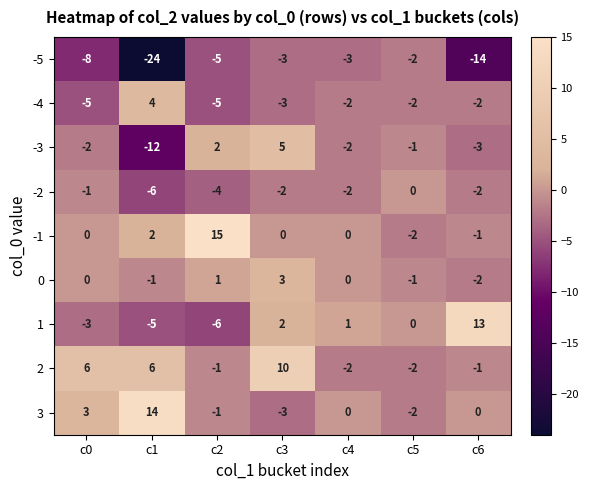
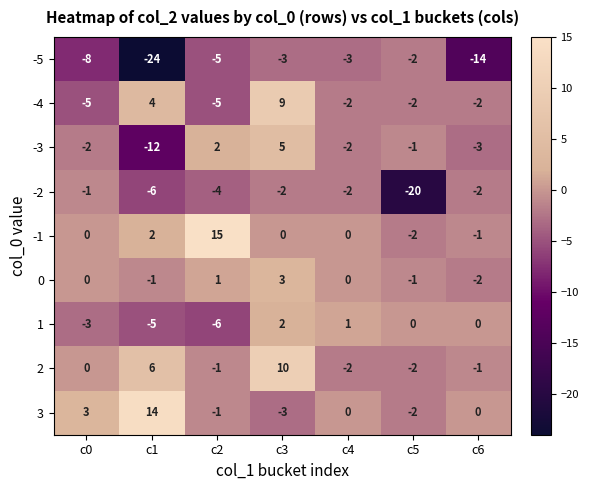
  {
    "-5": {
      "c0": -8,
      "c1": -24,
      "c2": -5,
      "c3": -3,
      "c4": -3,
      "c5": -2,
      "c6": -14
    },
    "-4": {
      "c0": -5,
      "c1": 4,
      "c2": -5,
-     "c3": -3,
+     "c3": 9,
      "c4": -2,
      "c5": -2,
      "c6": -2
    },
    "-3": {
      "c0": -2,
      "c1": -12,
      "c2": 2,
      "c3": 5,
      "c4": -2,
      "c5": -1,
      "c6": -3
    },
    "-2": {
      "c0": -1,
      "c1": -6,
      "c2": -4,
      "c3": -2,
      "c4": -2,
-     "c5": 0,
+     "c5": -20,
      "c6": -2
    },
    "-1": {
      "c0": 0,
      "c1": 2,
      "c2": 15,
      "c3": 0,
      "c4": 0,
      "c5": -2,
      "c6": -1
    },
    "0": {
      "c0": 0,
      "c1": -1,
      "c2": 1,
      "c3": 3,
      "c4": 0,
      "c5": -1,
      "c6": -2
    },
    "1": {
      "c0": -3,
      "c1": -5,
      "c2": -6,
      "c3": 2,
      "c4": 1,
      "c5": 0,
-     "c6": 13
+     "c6": 0
    },
    "2": {
-     "c0": 6,
+     "c0": 0,
      "c1": 6,
      "c2": -1,
      "c3": 10,
      "c4": -2,
      "c5": -2,
      "c6": -1
    },
    "3": {
      "c0": 3,
      "c1": 14,
      "c2": -1,
      "c3": -3,
      "c4": 0,
      "c5": -2,
      "c6": 0
    }
  }
